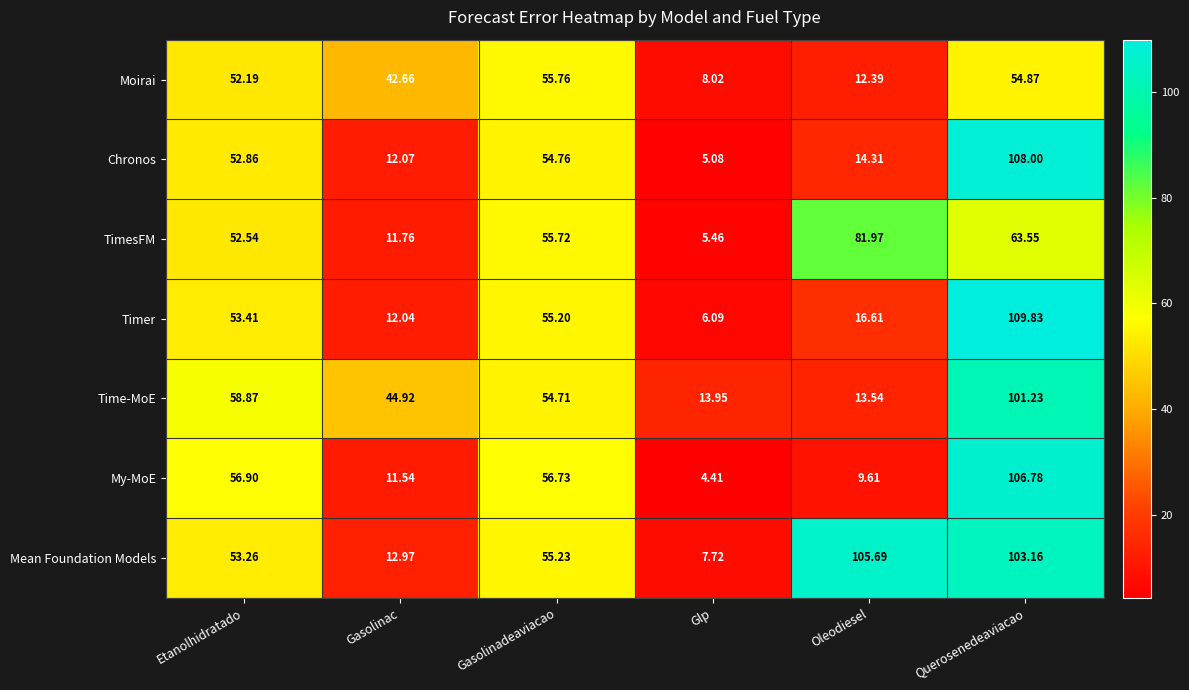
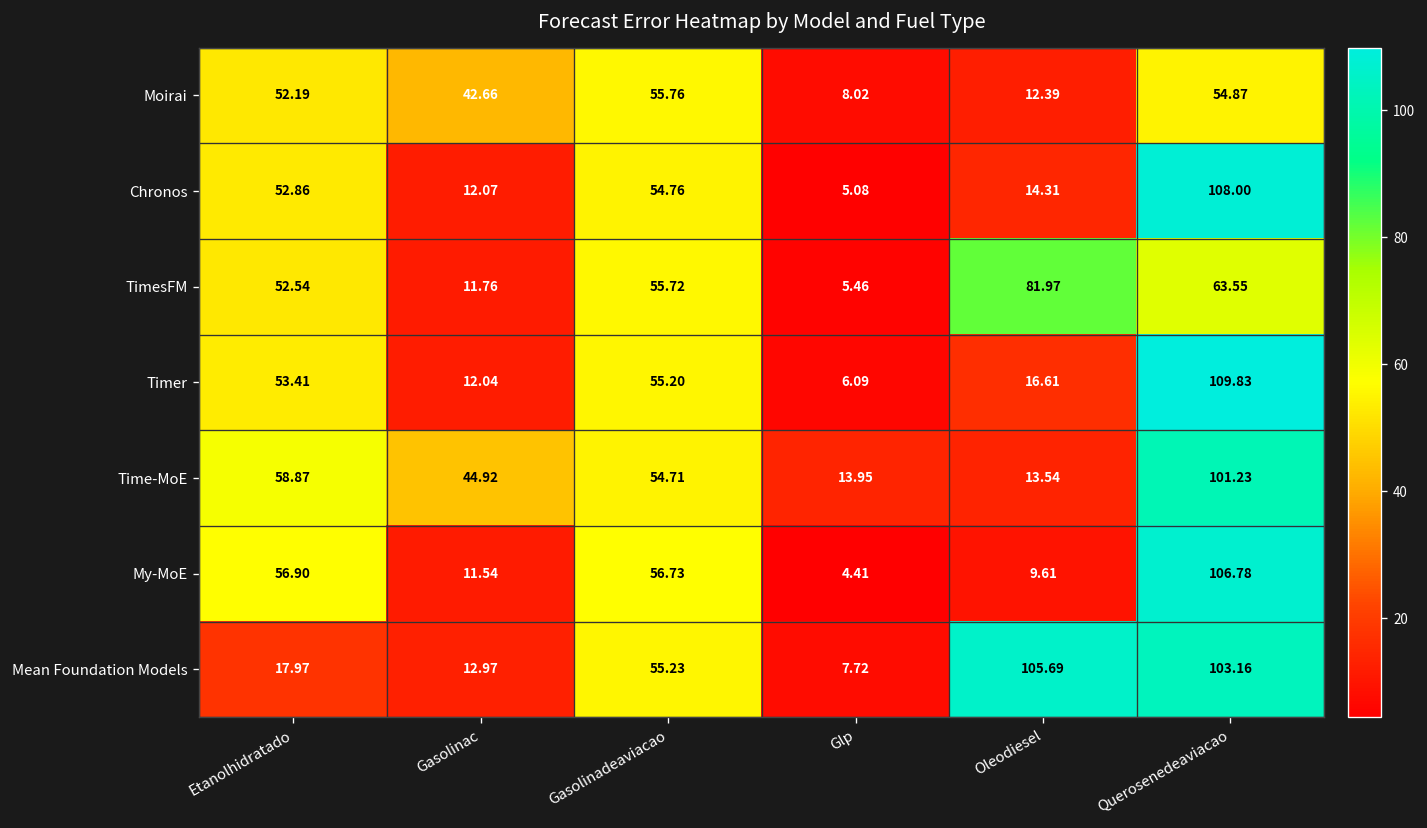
  {
    "Moirai": {
      "Etanolhidratado": 52.19,
      "Gasolinac": 42.66,
      "Gasolinadeaviacao": 55.76,
      "Glp": 8.02,
      "Oleodiesel": 12.39,
      "Querosenedeaviacao": 54.87
    },
    "Chronos": {
      "Etanolhidratado": 52.86,
      "Gasolinac": 12.07,
      "Gasolinadeaviacao": 54.76,
      "Glp": 5.08,
      "Oleodiesel": 14.31,
      "Querosenedeaviacao": 108.00
    },
    "TimesFM": {
      "Etanolhidratado": 52.54,
      "Gasolinac": 11.76,
      "Gasolinadeaviacao": 55.72,
      "Glp": 5.46,
      "Oleodiesel": 81.97,
      "Querosenedeaviacao": 63.55
    },
    "Timer": {
      "Etanolhidratado": 53.41,
      "Gasolinac": 12.04,
      "Gasolinadeaviacao": 55.20,
      "Glp": 6.09,
      "Oleodiesel": 16.61,
      "Querosenedeaviacao": 109.83
    },
    "Time-MoE": {
      "Etanolhidratado": 58.87,
      "Gasolinac": 44.92,
      "Gasolinadeaviacao": 54.71,
      "Glp": 13.95,
      "Oleodiesel": 13.54,
      "Querosenedeaviacao": 101.23
    },
    "My-MoE": {
      "Etanolhidratado": 56.90,
      "Gasolinac": 11.54,
      "Gasolinadeaviacao": 56.73,
      "Glp": 4.41,
      "Oleodiesel": 9.61,
      "Querosenedeaviacao": 106.78
    },
    "Mean Foundation Models": {
-     "Etanolhidratado": 53.26,
+     "Etanolhidratado": 17.97,
      "Gasolinac": 12.97,
      "Gasolinadeaviacao": 55.23,
      "Glp": 7.72,
      "Oleodiesel": 105.69,
      "Querosenedeaviacao": 103.16
    }
  }
